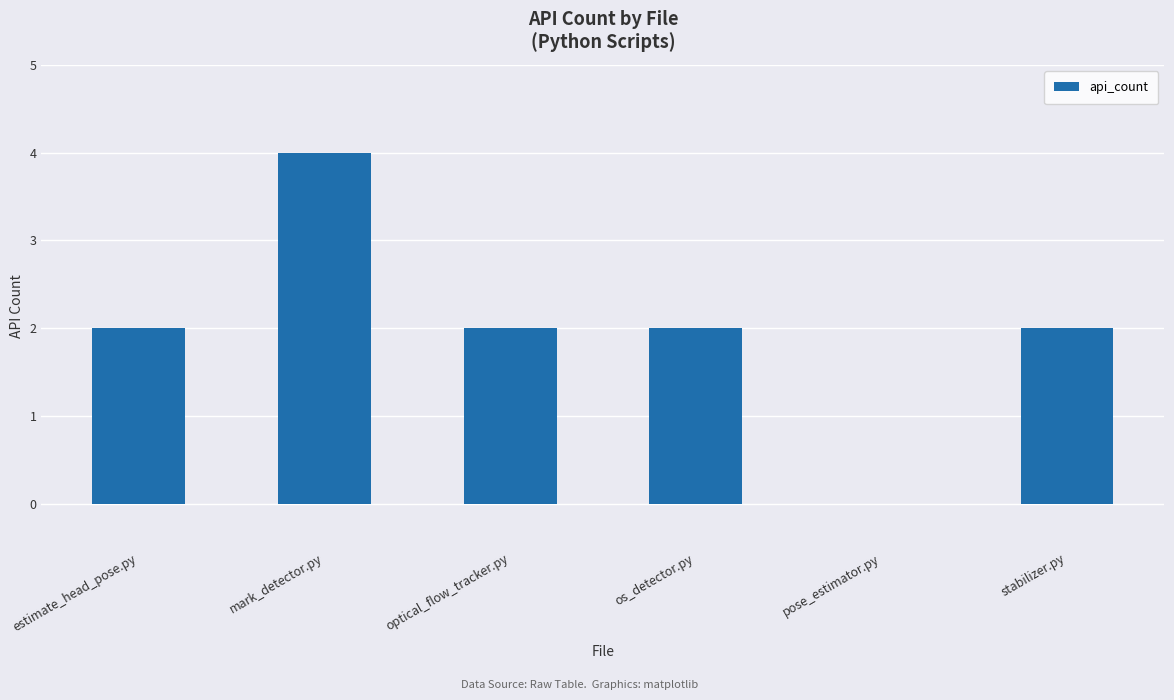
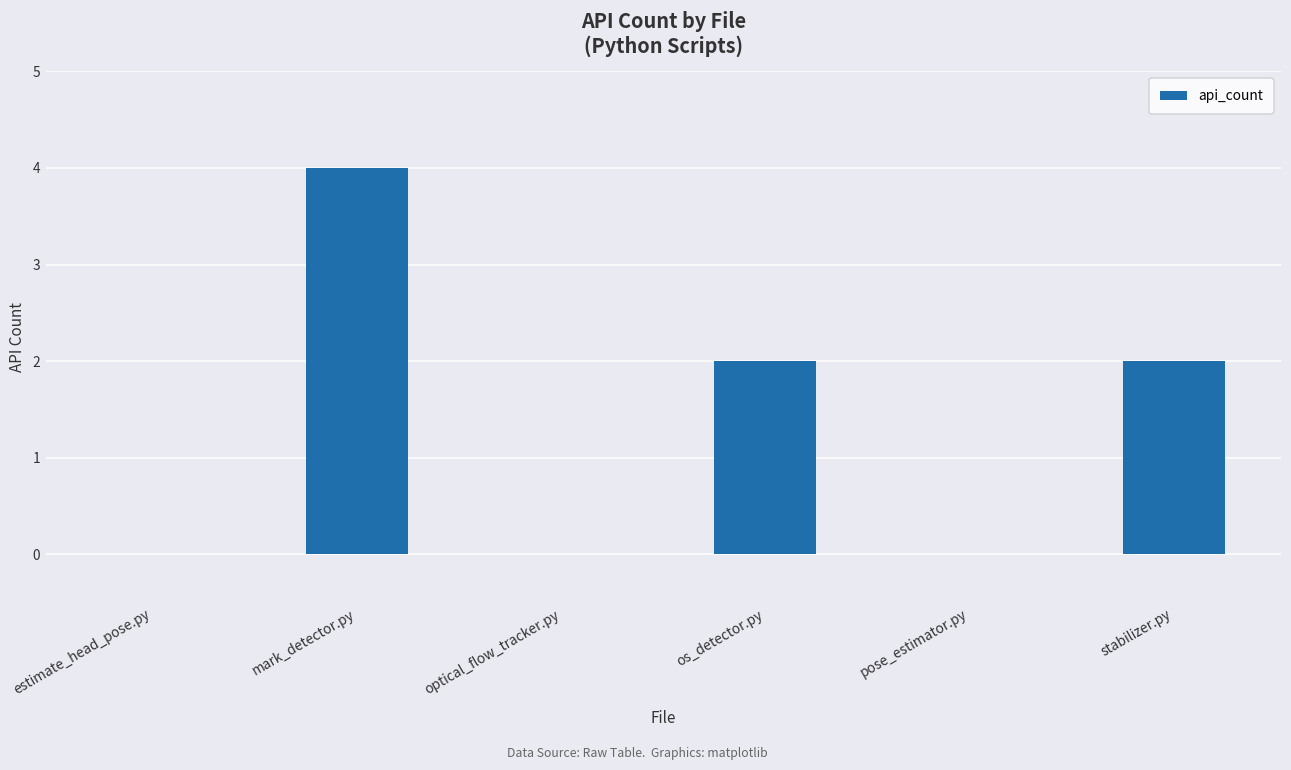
  {
-   "estimate_head_pose.py": 2,
+   "estimate_head_pose.py": 0,
    "mark_detector.py": 4,
-   "optical_flow_tracker.py": 2,
+   "optical_flow_tracker.py": 0,
    "os_detector.py": 2,
    "pose_estimator.py": 0,
    "stabilizer.py": 2
  }
